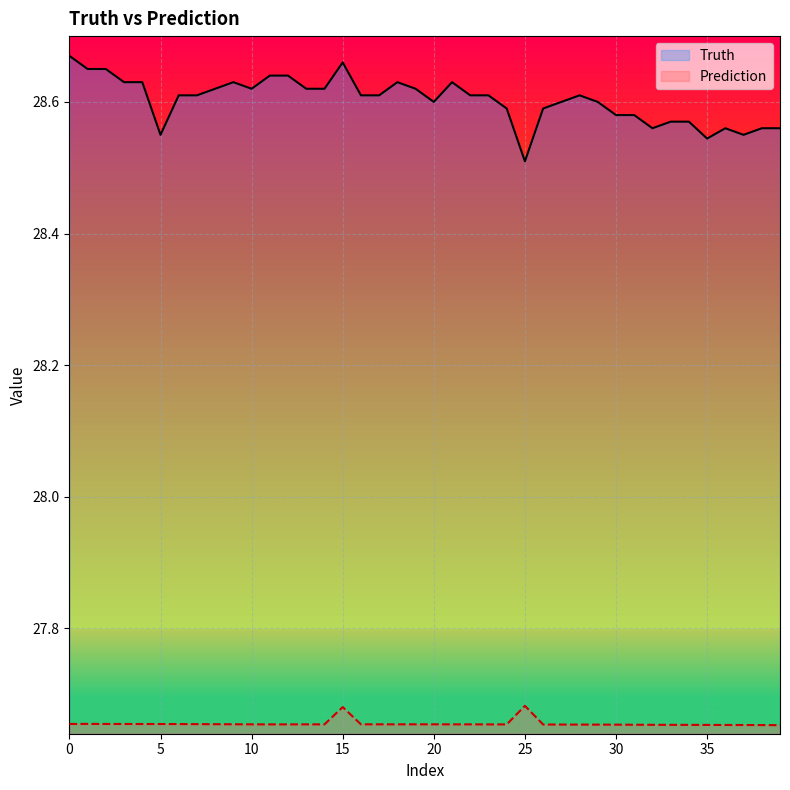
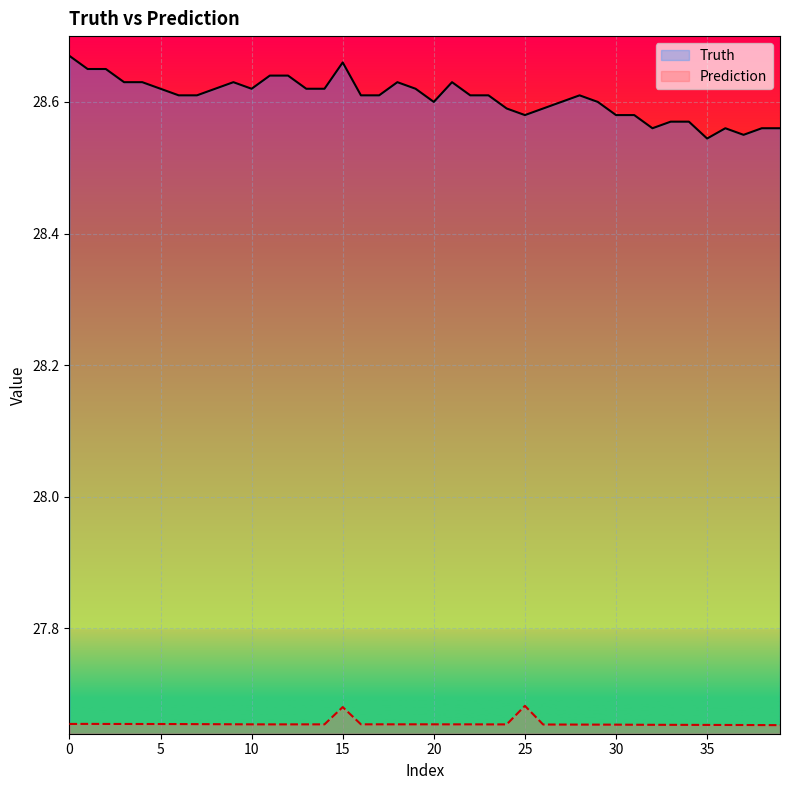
  {
    "Truth": {
      "0": 28.67,
-     "5": 28.55,
+     "5": 28.62,
      "10": 28.62,
      "15": 28.66,
      "20": 28.60,
-     "25": 28.51,
+     "25": 28.58,
      "30": 28.58,
      "35": 28.54
    },
    "Prediction": {
      "0": 27.65,
      "5": 27.65,
      "10": 27.65,
      "15": 27.68,
      "20": 27.65,
      "25": 27.68,
      "30": 27.65,
      "35": 27.65
    }
  }
